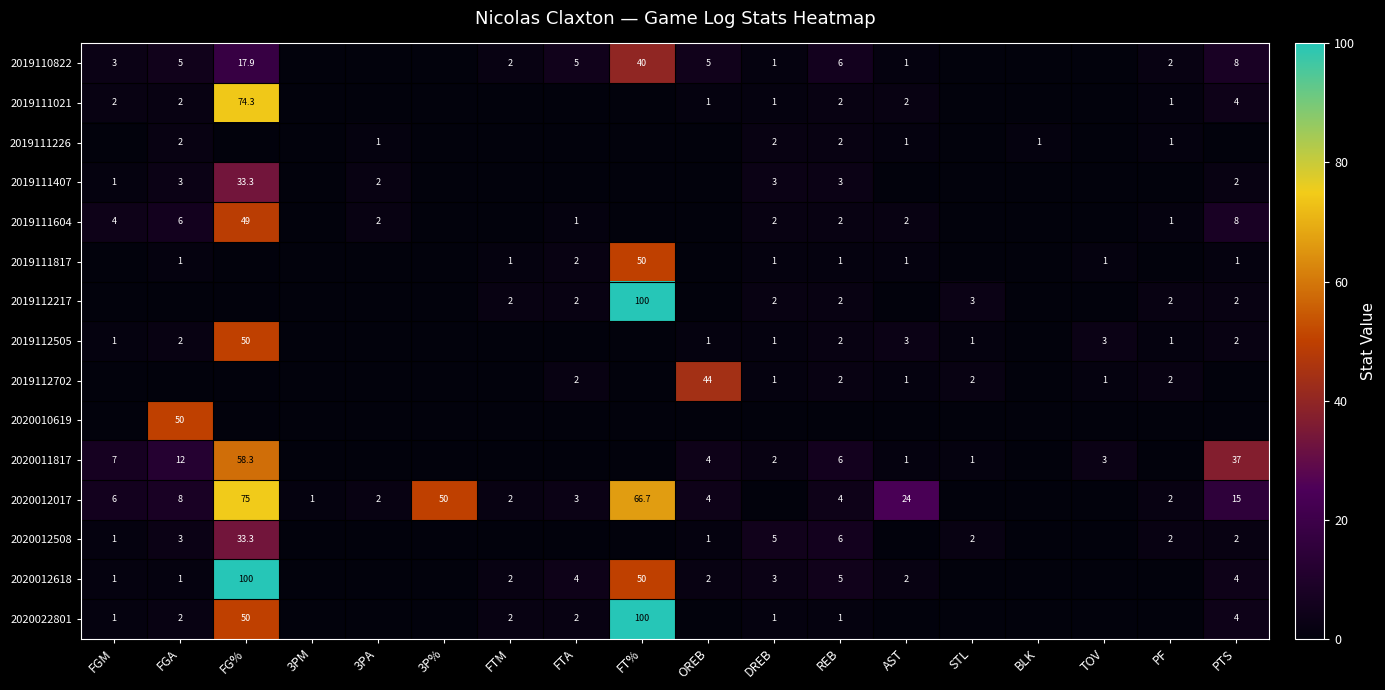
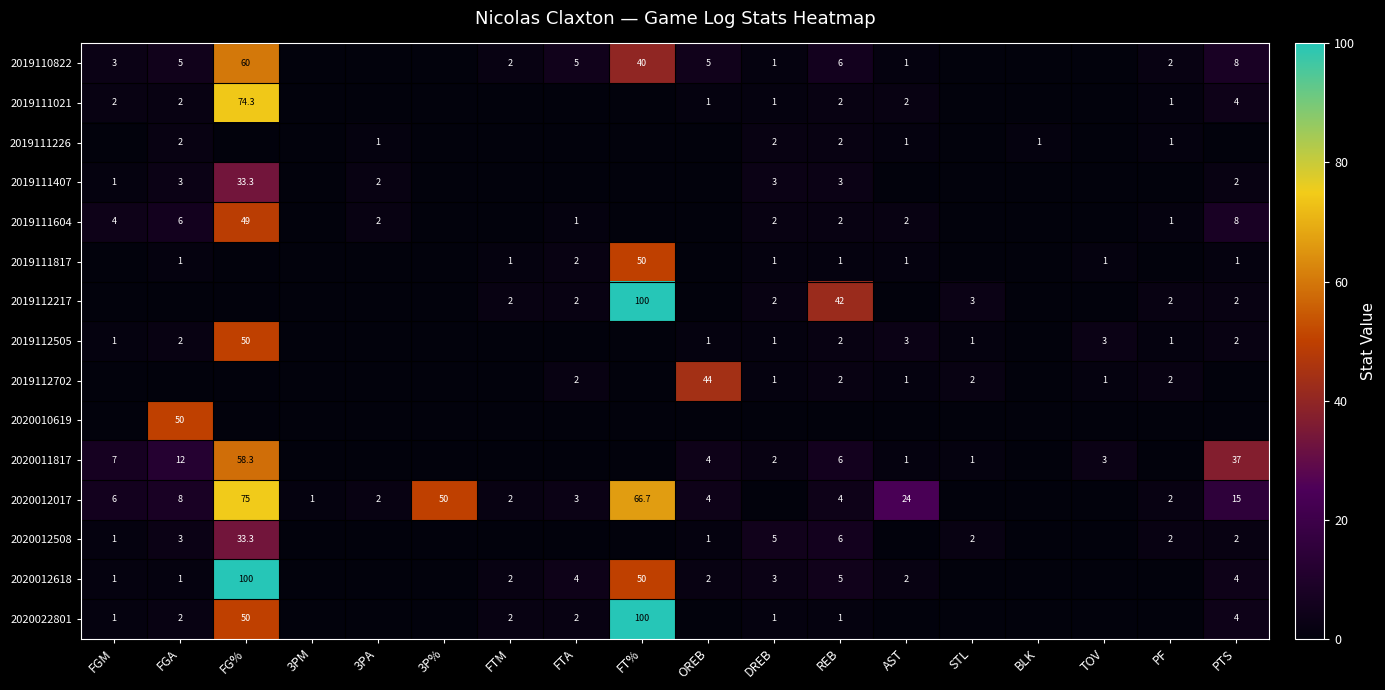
  {
    "2019110822": {
      "FGM": 3,
      "FGA": 5,
-     "FG%": 17.9,
+     "FG%": 60,
      "FTM": 2,
      "FTA": 5,
      "FT%": 40,
      "OREB": 5,
      "DREB": 1,
      "REB": 6,
      "AST": 1,
      "PF": 2,
      "PTS": 8
    },
    "2019111021": {
      "FGM": 2,
      "FGA": 2,
      "FG%": 74.3,
      "OREB": 1,
      "DREB": 1,
      "REB": 2,
      "AST": 2,
      "PF": 1,
      "PTS": 4
    },
    "2019111226": {
      "FGA": 2,
      "3PA": 1,
      "DREB": 2,
      "REB": 2,
      "AST": 1,
      "BLK": 1,
      "PF": 1
    },
    "2019111407": {
      "FGM": 1,
      "FGA": 3,
      "FG%": 33.3,
      "3PA": 2,
      "DREB": 3,
      "REB": 3,
      "PTS": 2
    },
    "2019111604": {
      "FGM": 4,
      "FGA": 6,
      "FG%": 49,
      "3PA": 2,
      "FTA": 1,
      "DREB": 2,
      "REB": 2,
      "AST": 2,
      "PF": 1,
      "PTS": 8
    },
    "2019111817": {
      "FGA": 1,
      "FTM": 1,
      "FTA": 2,
      "FT%": 50,
      "DREB": 1,
      "REB": 1,
      "AST": 1,
      "TOV": 1,
      "PTS": 1
    },
    "2019112217": {
      "FTM": 2,
      "FTA": 2,
      "FT%": 100,
      "DREB": 2,
-     "REB": 2,
+     "REB": 42,
      "STL": 3,
      "PF": 2,
      "PTS": 2
    },
    "2019112505": {
      "FGM": 1,
      "FGA": 2,
      "FG%": 50,
      "OREB": 1,
      "DREB": 1,
      "REB": 2,
      "AST": 3,
      "STL": 1,
      "TOV": 3,
      "PF": 1,
      "PTS": 2
    },
    "2019112702": {
      "FTA": 2,
      "OREB": 44,
      "DREB": 1,
      "REB": 2,
      "AST": 1,
      "STL": 2,
      "TOV": 1,
      "PF": 2
    },
    "2020010619": {
      "FGA": 50
    },
    "2020011817": {
      "FGM": 7,
      "FGA": 12,
      "FG%": 58.3,
      "OREB": 4,
      "DREB": 2,
      "REB": 6,
      "AST": 1,
      "STL": 1,
      "TOV": 3,
      "PTS": 37
    },
    "2020012017": {
      "FGM": 6,
      "FGA": 8,
      "FG%": 75,
      "3PM": 1,
      "3PA": 2,
      "3P%": 50,
      "FTM": 2,
      "FTA": 3,
      "FT%": 66.7,
      "OREB": 4,
      "REB": 4,
      "AST": 24,
      "PF": 2,
      "PTS": 15
    },
    "2020012508": {
      "FGM": 1,
      "FGA": 3,
      "FG%": 33.3,
      "OREB": 1,
      "DREB": 5,
      "REB": 6,
      "STL": 2,
      "PF": 2,
      "PTS": 2
    },
    "2020012618": {
      "FGM": 1,
      "FGA": 1,
      "FG%": 100,
      "FTM": 2,
      "FTA": 4,
      "FT%": 50,
      "OREB": 2,
      "DREB": 3,
      "REB": 5,
      "AST": 2,
      "PTS": 4
    },
    "2020022801": {
      "FGM": 1,
      "FGA": 2,
      "FG%": 50,
      "FTM": 2,
      "FTA": 2,
      "FT%": 100,
      "DREB": 1,
      "REB": 1,
      "PTS": 4
    }
  }
